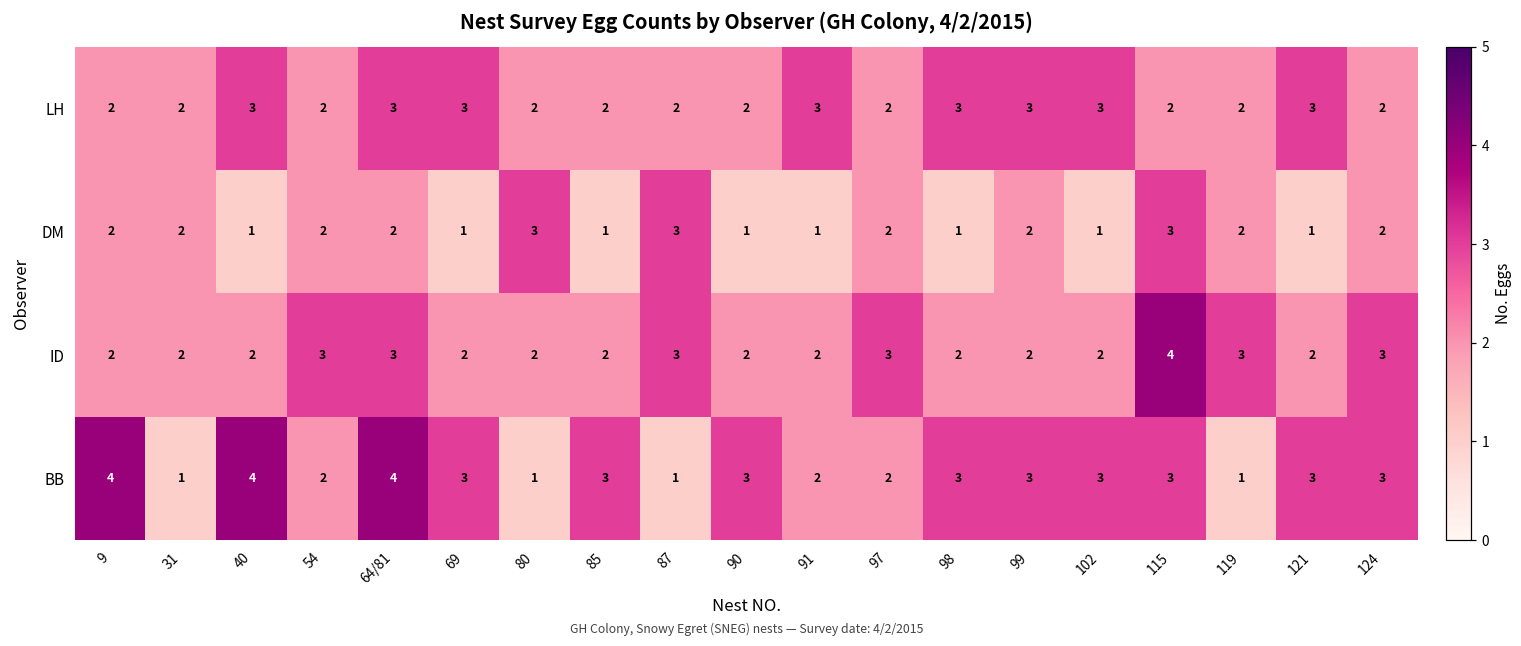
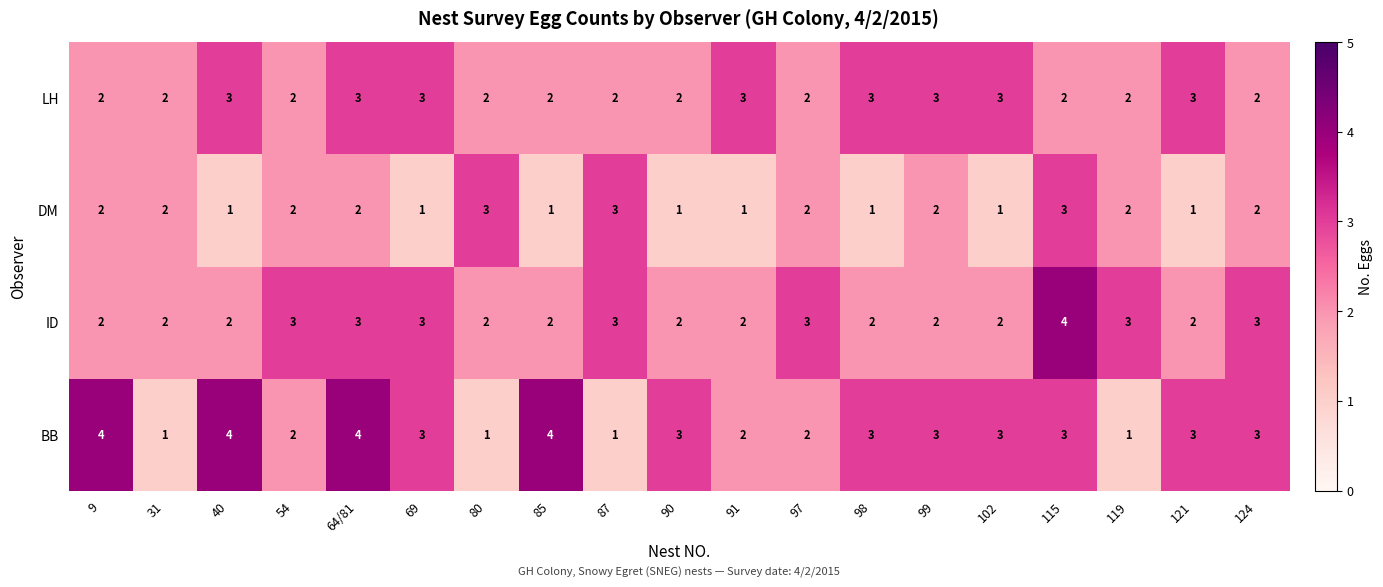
  {
    "LH": {
      "9": 2,
      "31": 2,
      "40": 3,
      "54": 2,
      "64/81": 3,
      "69": 3,
      "80": 2,
      "85": 2,
      "87": 2,
      "90": 2,
      "91": 3,
      "97": 2,
      "98": 3,
      "99": 3,
      "102": 3,
      "115": 2,
      "119": 2,
      "121": 3,
      "124": 2
    },
    "DM": {
      "9": 2,
      "31": 2,
      "40": 1,
      "54": 2,
      "64/81": 2,
      "69": 1,
      "80": 3,
      "85": 1,
      "87": 3,
      "90": 1,
      "91": 1,
      "97": 2,
      "98": 1,
      "99": 2,
      "102": 1,
      "115": 3,
      "119": 2,
      "121": 1,
      "124": 2
    },
    "ID": {
      "9": 2,
      "31": 2,
      "40": 2,
      "54": 3,
      "64/81": 3,
-     "69": 2,
+     "69": 3,
      "80": 2,
      "85": 2,
      "87": 3,
      "90": 2,
      "91": 2,
      "97": 3,
      "98": 2,
      "99": 2,
      "102": 2,
      "115": 4,
      "119": 3,
      "121": 2,
      "124": 3
    },
    "BB": {
      "9": 4,
      "31": 1,
      "40": 4,
      "54": 2,
      "64/81": 4,
      "69": 3,
      "80": 1,
-     "85": 3,
+     "85": 4,
      "87": 1,
      "90": 3,
      "91": 2,
      "97": 2,
      "98": 3,
      "99": 3,
      "102": 3,
      "115": 3,
      "119": 1,
      "121": 3,
      "124": 3
    }
  }
